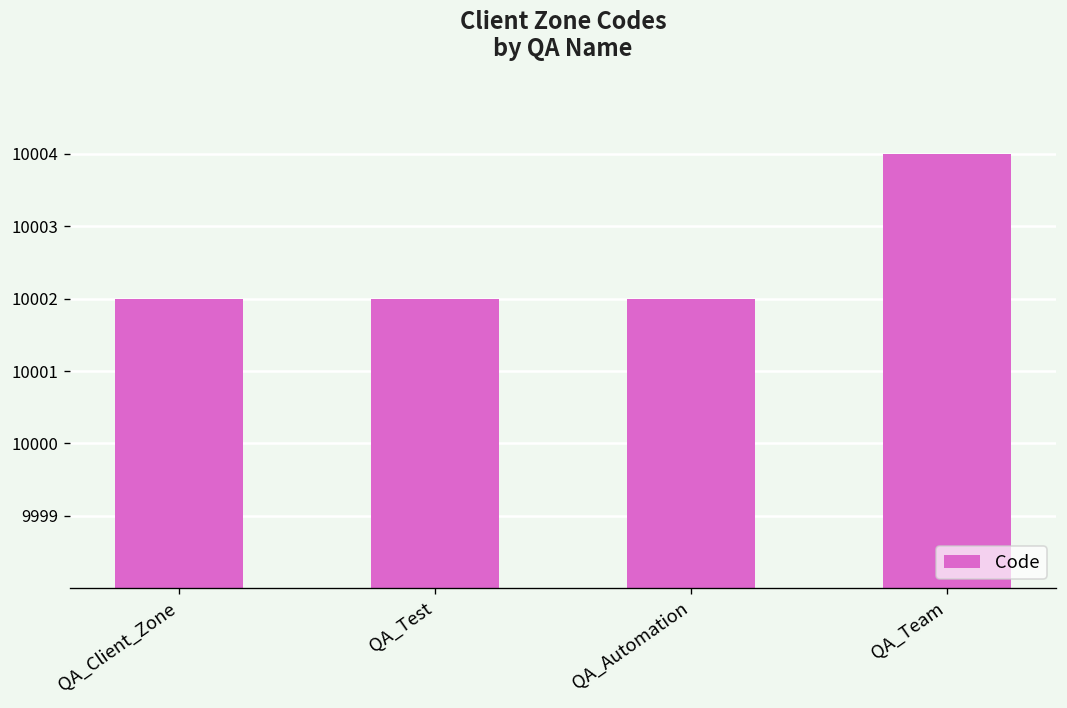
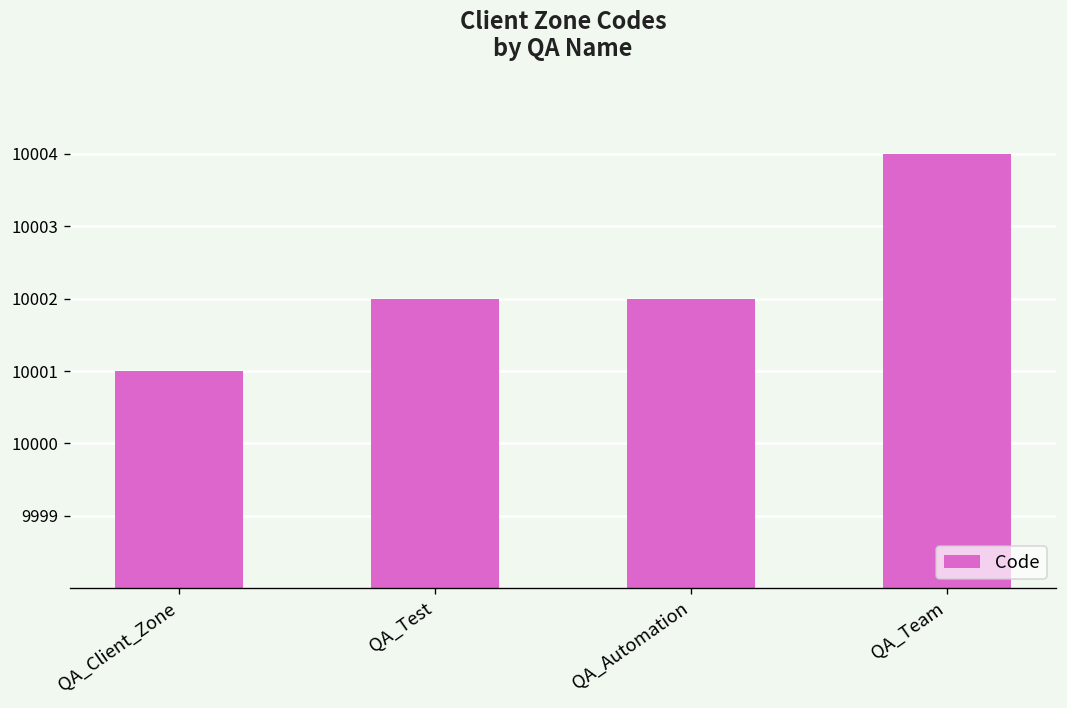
  {
-   "QA_Client_Zone": 10002,
+   "QA_Client_Zone": 10001,
    "QA_Test": 10002,
    "QA_Automation": 10002,
    "QA_Team": 10004
  }
